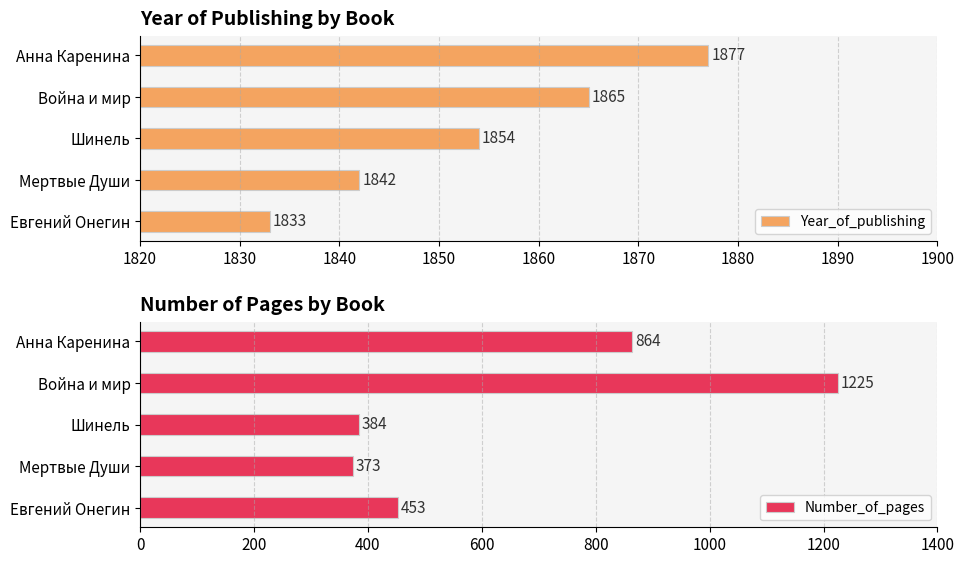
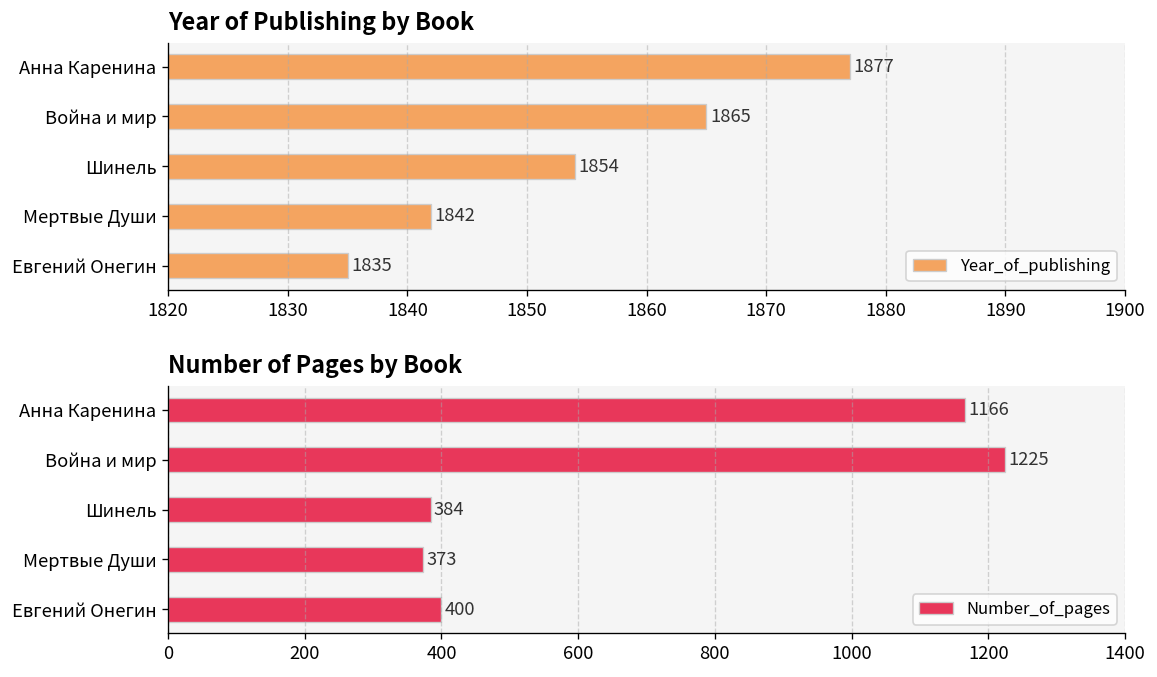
  {
    "Year of Publishing by Book": {
      "Анна Каренина": 1877,
      "Война и мир": 1865,
      "Шинель": 1854,
      "Мертвые Души": 1842,
-     "Евгений Онегин": 1833
+     "Евгений Онегин": 1835
    },
    "Number of Pages by Book": {
-     "Анна Каренина": 864,
+     "Анна Каренина": 1166,
      "Война и мир": 1225,
      "Шинель": 384,
      "Мертвые Души": 373,
-     "Евгений Онегин": 453
+     "Евгений Онегин": 400
    }
  }
